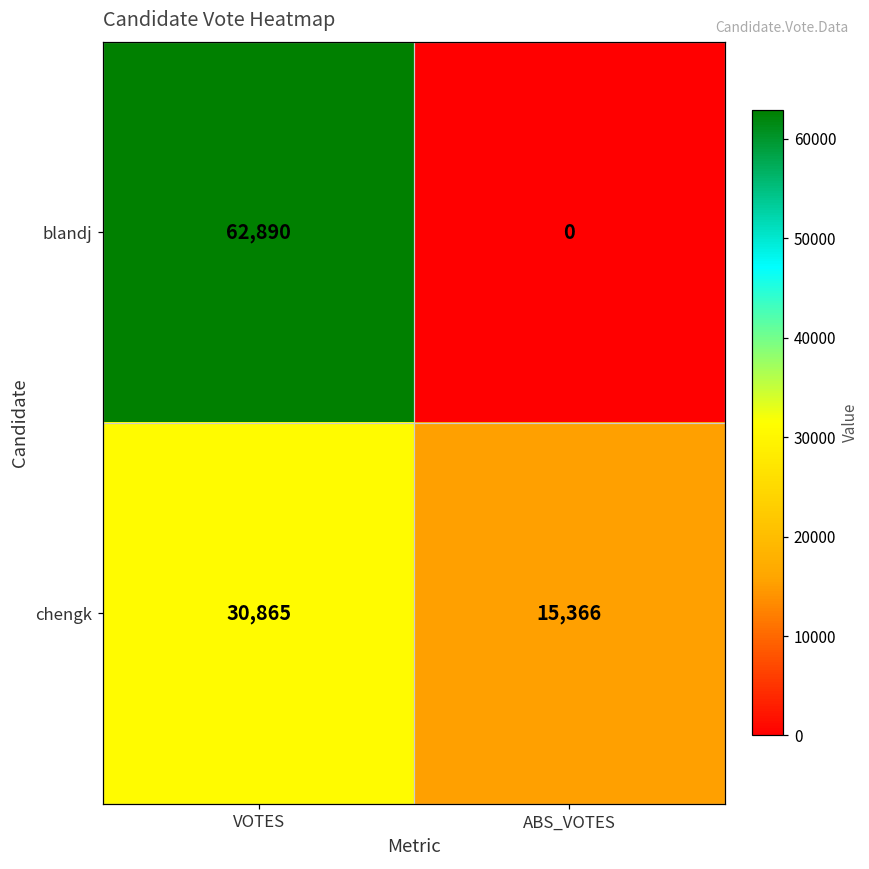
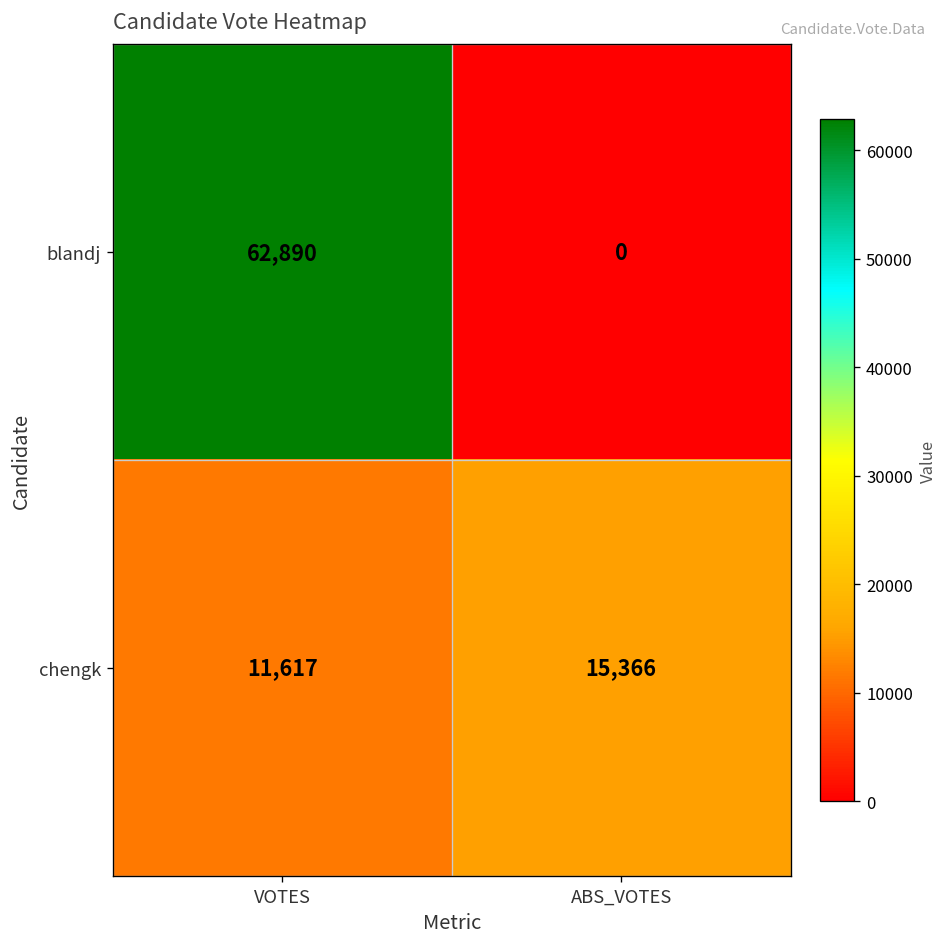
  {
    "blandj": {
      "VOTES": "62,890",
      "ABS_VOTES": "0"
    },
    "chengk": {
-     "VOTES": "30,865",
+     "VOTES": "11,617",
      "ABS_VOTES": "15,366"
    }
  }
